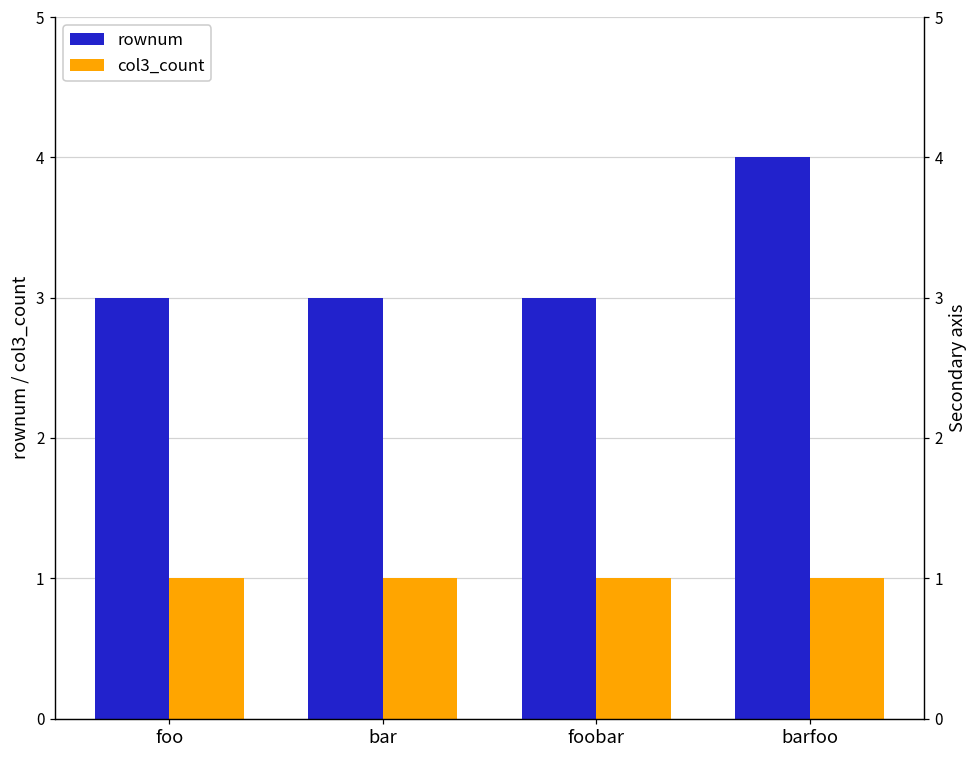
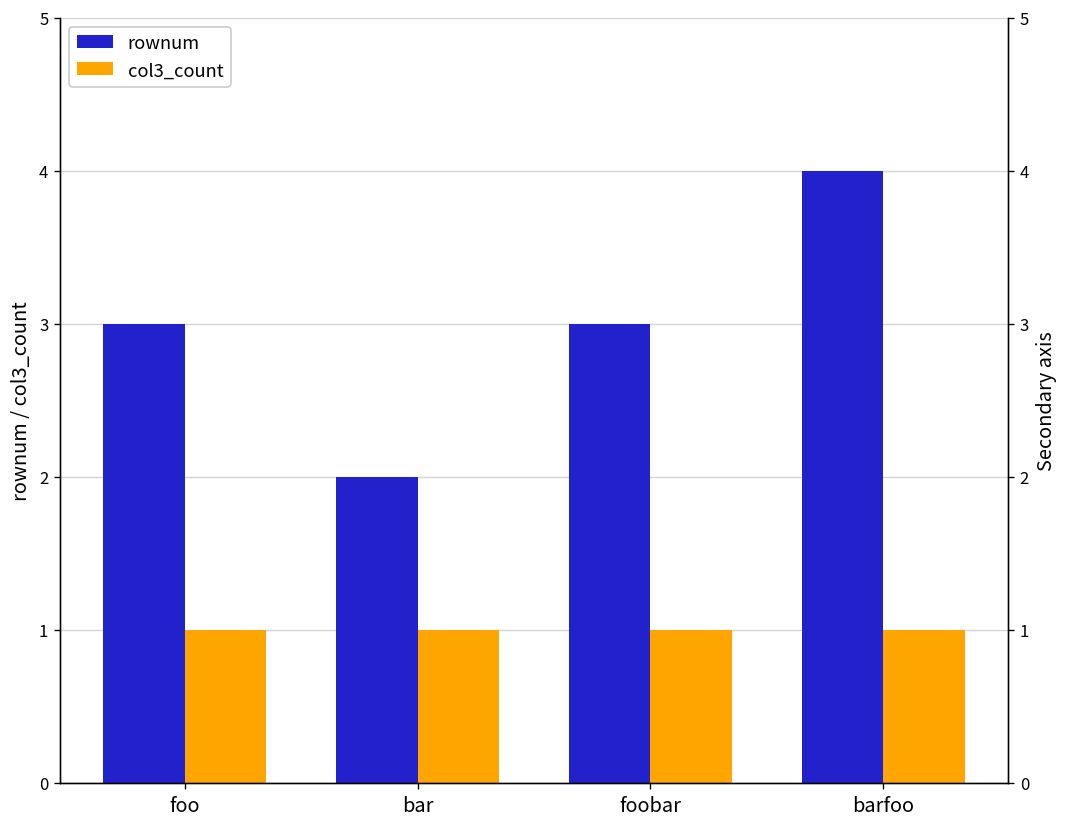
  {
    "rownum": {
      "foo": 3,
-     "bar": 3,
+     "bar": 2,
      "foobar": 3,
      "barfoo": 4
    },
    "col3_count": {
      "foo": 1,
      "bar": 1,
      "foobar": 1,
      "barfoo": 1
    }
  }
